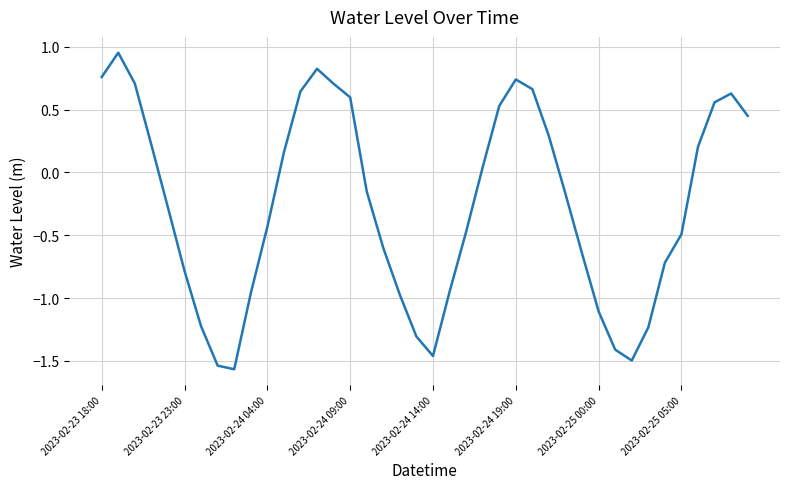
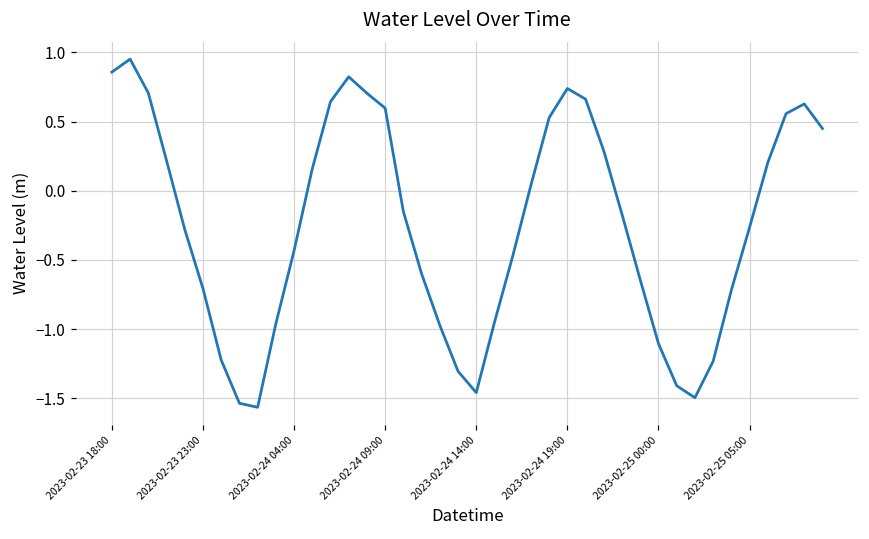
  {
-   "2023-02-23 18:00": 0.76,
-   "2023-02-23 23:00": -0.78,
+   "2023-02-23 18:00": 0.86,
+   "2023-02-23 23:00": -0.71,
    "2023-02-24 04:00": -0.43,
    "2023-02-24 09:00": 0.60,
    "2023-02-24 14:00": -1.46,
    "2023-02-24 19:00": 0.74,
    "2023-02-25 00:00": -1.11,
-   "2023-02-25 05:00": -0.49
+   "2023-02-25 05:00": -0.26
  }
